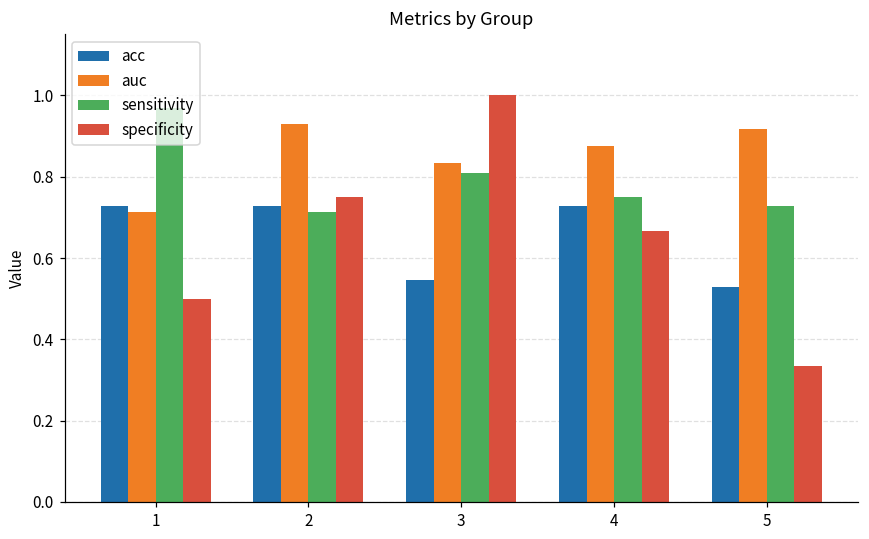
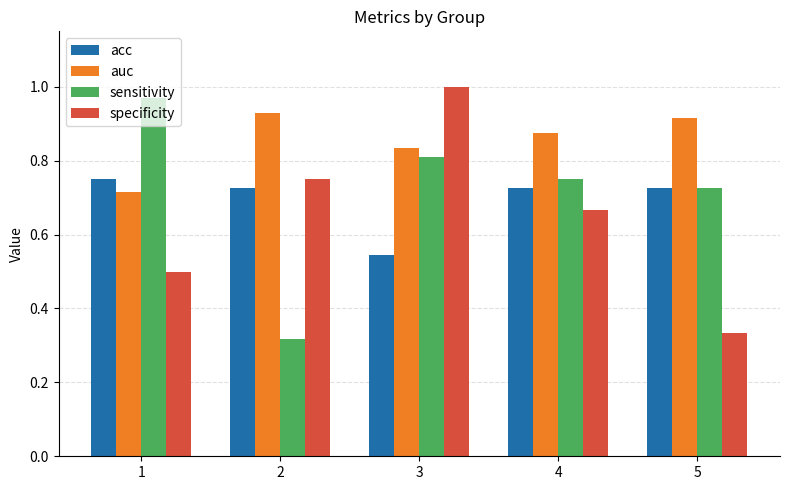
  {
    "acc": {
-     "1": 0.73,
+     "1": 0.75,
      "2": 0.73,
      "3": 0.55,
      "4": 0.73,
-     "5": 0.53
+     "5": 0.73
    },
    "sensitivity": {
-     "2": 0.71,
+     "2": 0.32,
      "3": 0.81,
      "4": 0.75,
      "5": 0.73
    }
  }
